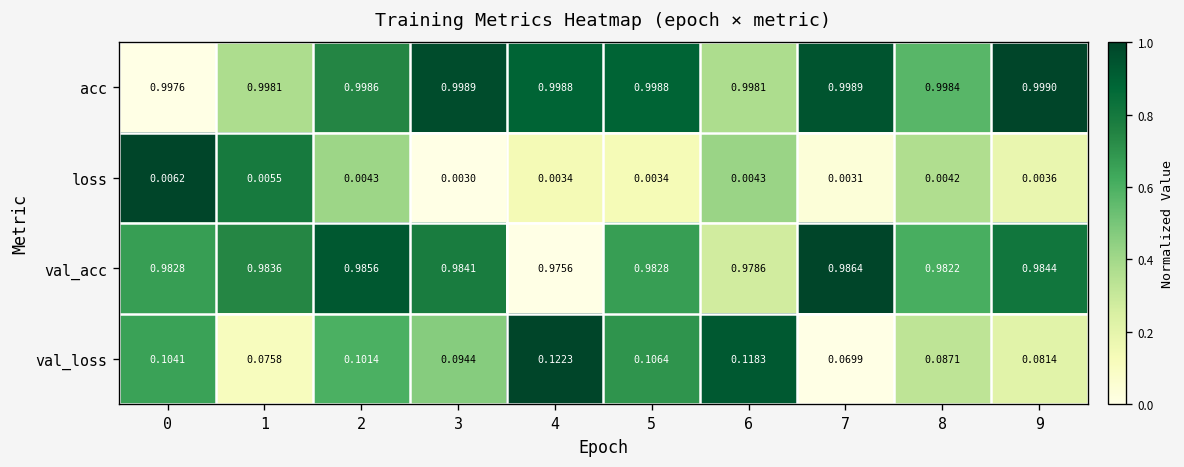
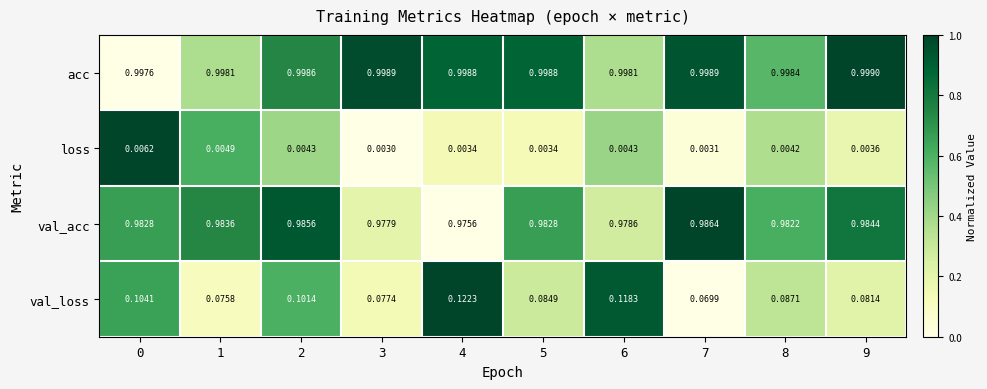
  {
    "acc": {
      "0": 0.9976,
      "1": 0.9981,
      "2": 0.9986,
      "3": 0.9989,
      "4": 0.9988,
      "5": 0.9988,
      "6": 0.9981,
      "7": 0.9989,
      "8": 0.9984,
      "9": 0.9990
    },
    "loss": {
      "0": 0.0062,
-     "1": 0.0055,
+     "1": 0.0049,
      "2": 0.0043,
      "3": 0.0030,
      "4": 0.0034,
      "5": 0.0034,
      "6": 0.0043,
      "7": 0.0031,
      "8": 0.0042,
      "9": 0.0036
    },
    "val_acc": {
      "0": 0.9828,
      "1": 0.9836,
      "2": 0.9856,
-     "3": 0.9841,
+     "3": 0.9779,
      "4": 0.9756,
      "5": 0.9828,
      "6": 0.9786,
      "7": 0.9864,
      "8": 0.9822,
      "9": 0.9844
    },
    "val_loss": {
      "0": 0.1041,
      "1": 0.0758,
      "2": 0.1014,
-     "3": 0.0944,
+     "3": 0.0774,
      "4": 0.1223,
-     "5": 0.1064,
+     "5": 0.0849,
      "6": 0.1183,
      "7": 0.0699,
      "8": 0.0871,
      "9": 0.0814
    }
  }
